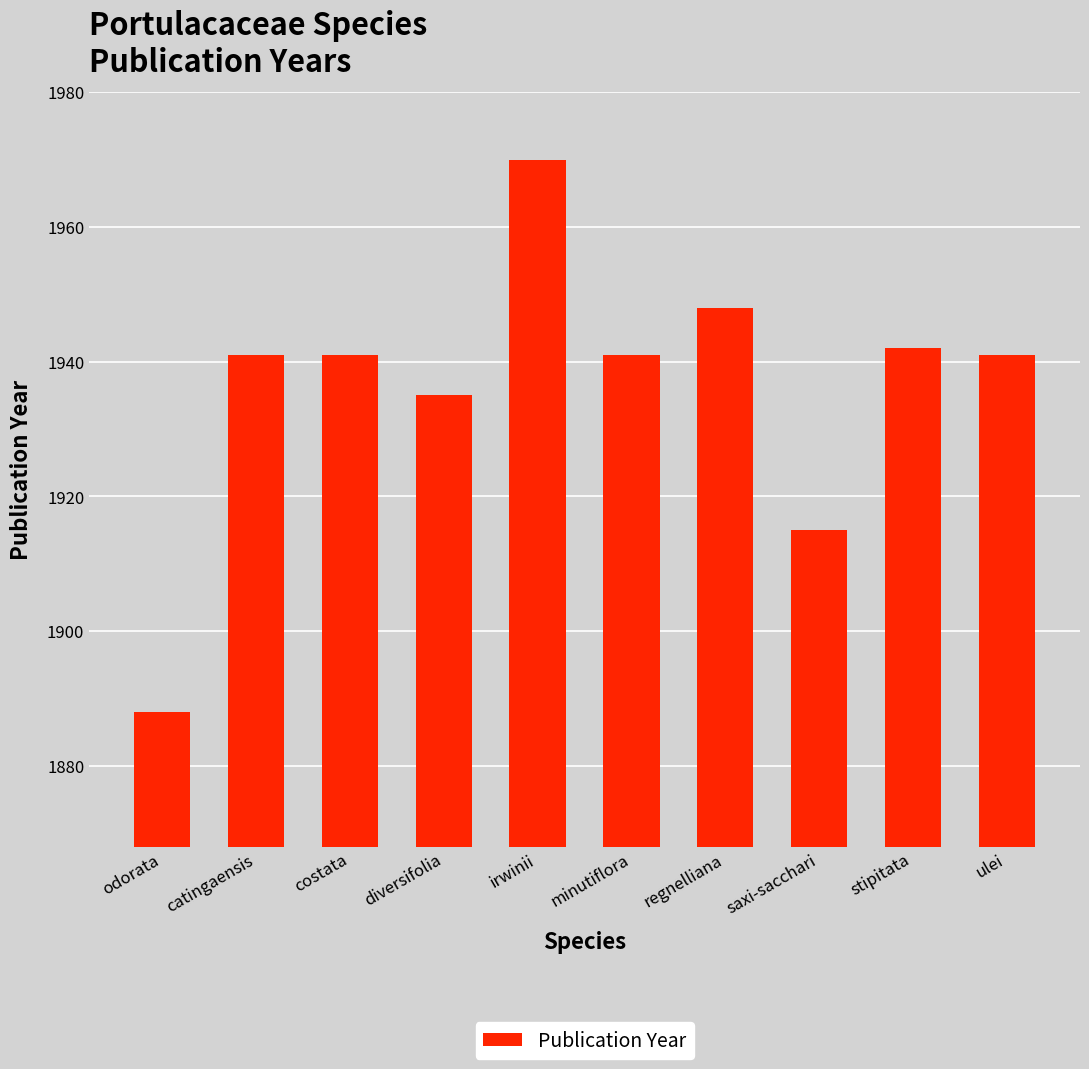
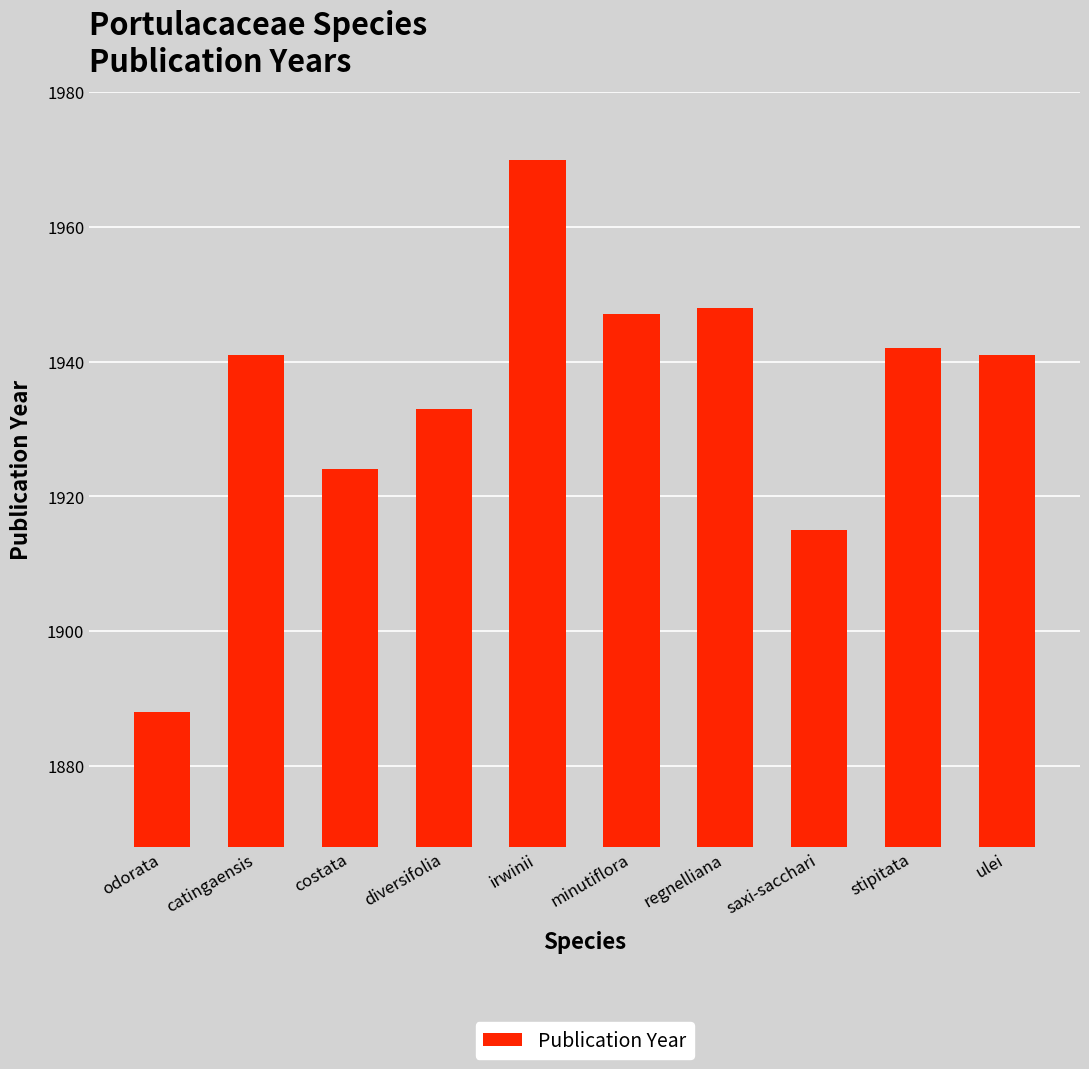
  {
    "odorata": 1888,
    "catingaensis": 1941,
-   "costata": 1941,
-   "diversifolia": 1935,
+   "costata": 1924,
+   "diversifolia": 1933,
    "irwinii": 1970,
-   "minutiflora": 1941,
+   "minutiflora": 1947,
    "regnelliana": 1948,
    "saxi-sacchari": 1915,
    "stipitata": 1942,
    "ulei": 1941
  }
